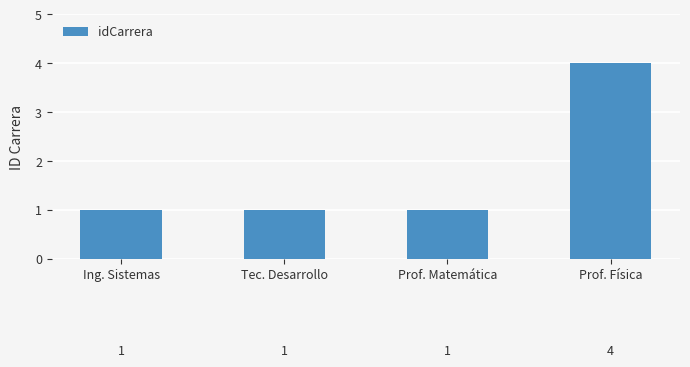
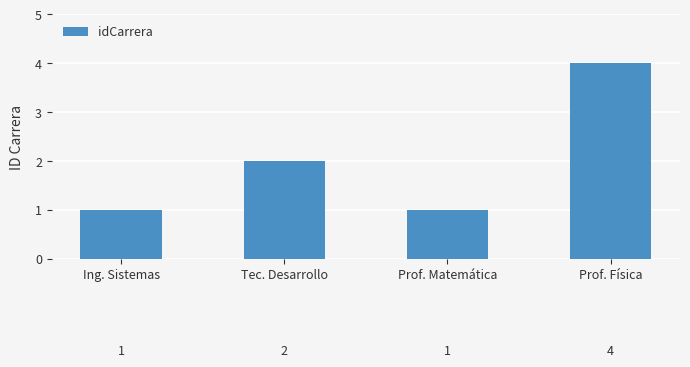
  {
-   "Tec. Desarrollo": 1
+   "Tec. Desarrollo": 2
  }
